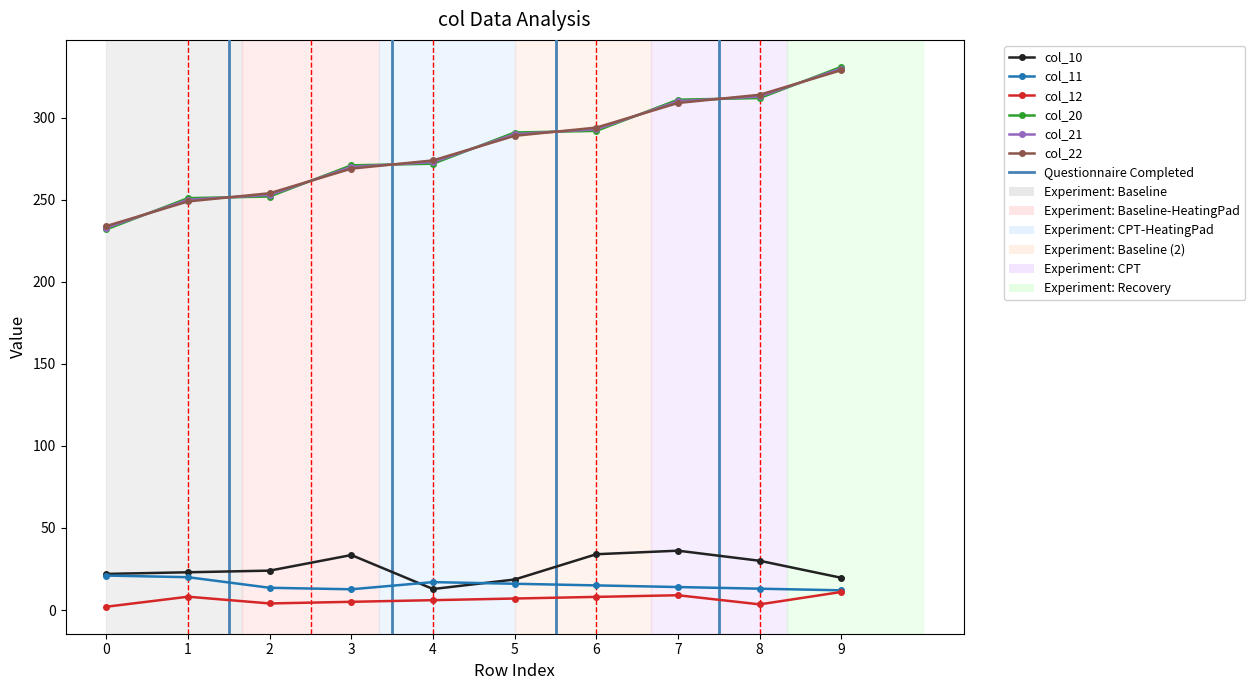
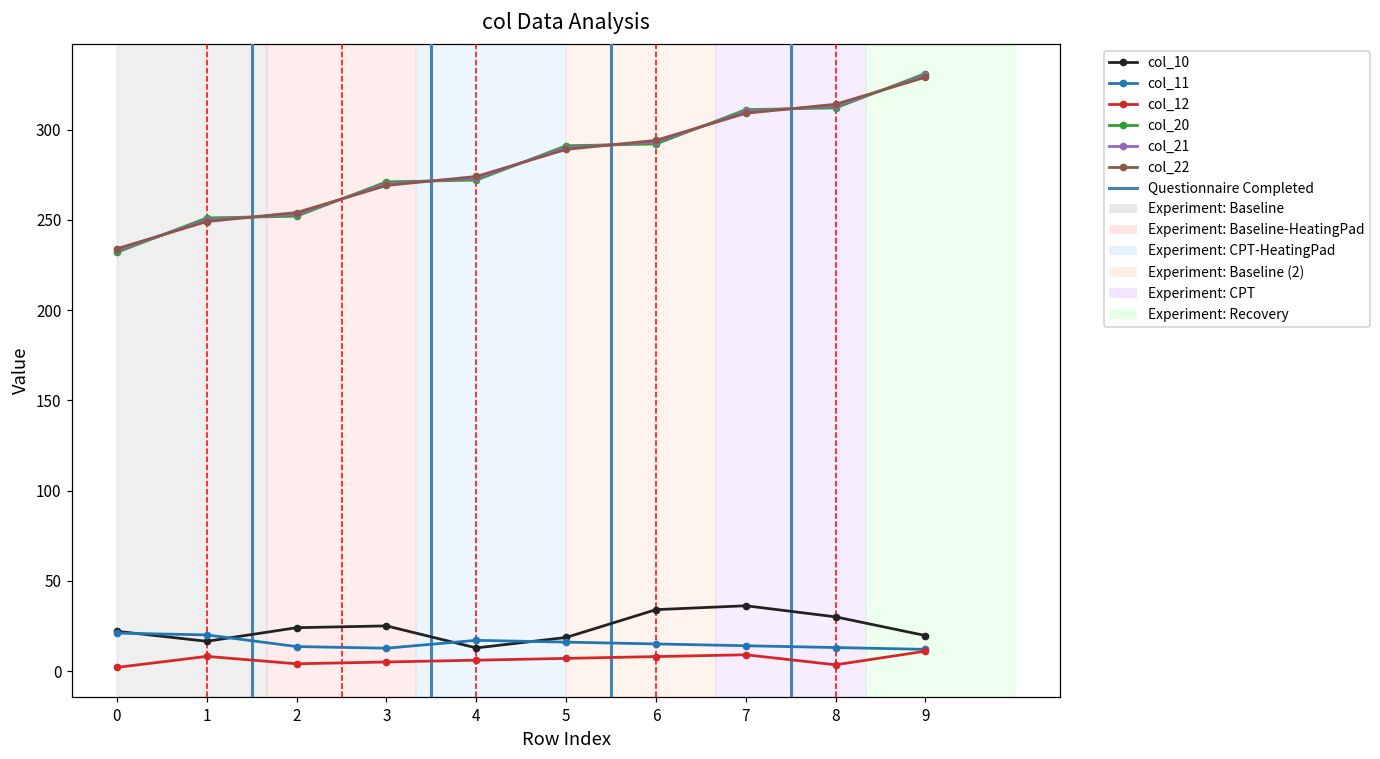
  {
    "col_10": {
-     "1": 23,
+     "1": 16,
      "2": 24,
-     "3": 34,
+     "3": 25,
      "4": 13,
      "5": 19,
      "6": 34,
      "7": 36,
      "8": 30,
      "9": 20
    },
    "col_11": {
      "1": 20,
      "2": 14,
      "3": 13,
      "4": 17,
      "5": 16,
      "6": 15,
      "7": 14,
      "8": 13
    },
    "col_12": {
      "0": 2,
      "1": 8,
      "2": 4,
      "3": 5,
      "4": 6,
      "5": 7,
      "6": 8,
      "7": 9,
      "8": 3
    }
  }
